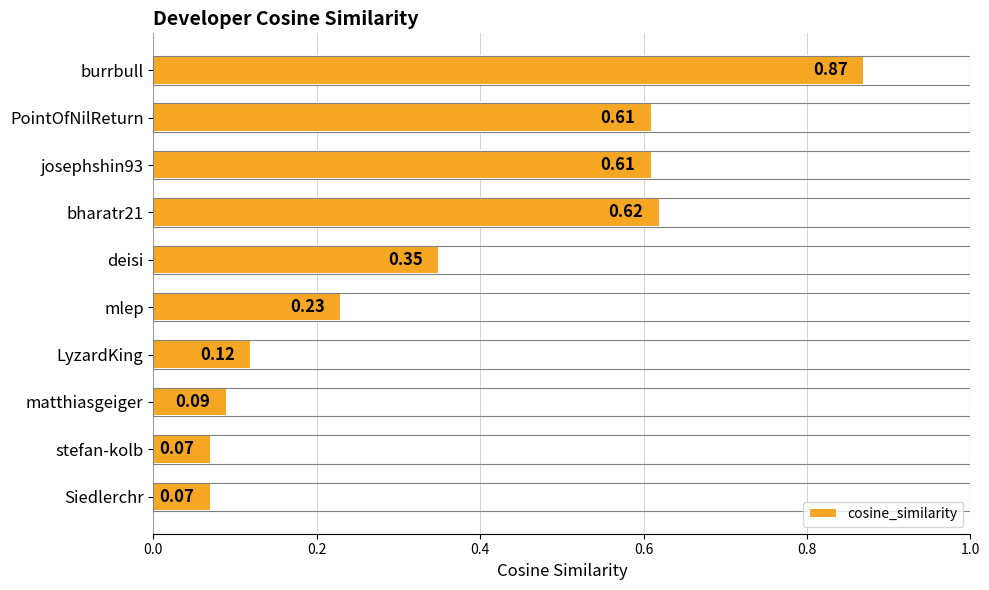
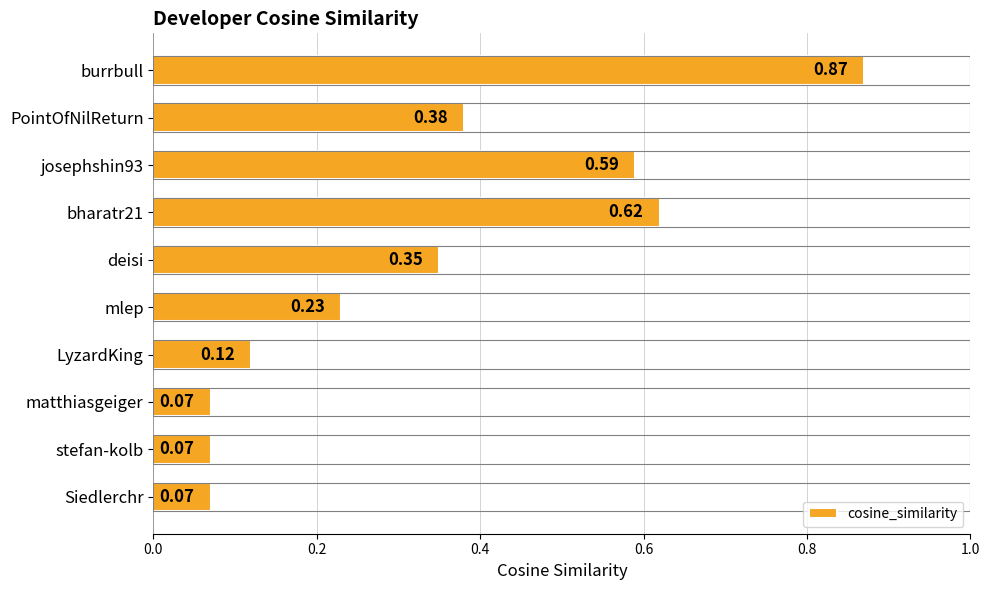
  {
    "burrbull": 0.87,
-   "PointOfNilReturn": 0.61,
-   "josephshin93": 0.61,
+   "PointOfNilReturn": 0.38,
+   "josephshin93": 0.59,
    "bharatr21": 0.62,
    "deisi": 0.35,
    "mlep": 0.23,
    "LyzardKing": 0.12,
-   "matthiasgeiger": 0.09,
+   "matthiasgeiger": 0.07,
    "stefan-kolb": 0.07,
    "Siedlerchr": 0.07
  }
